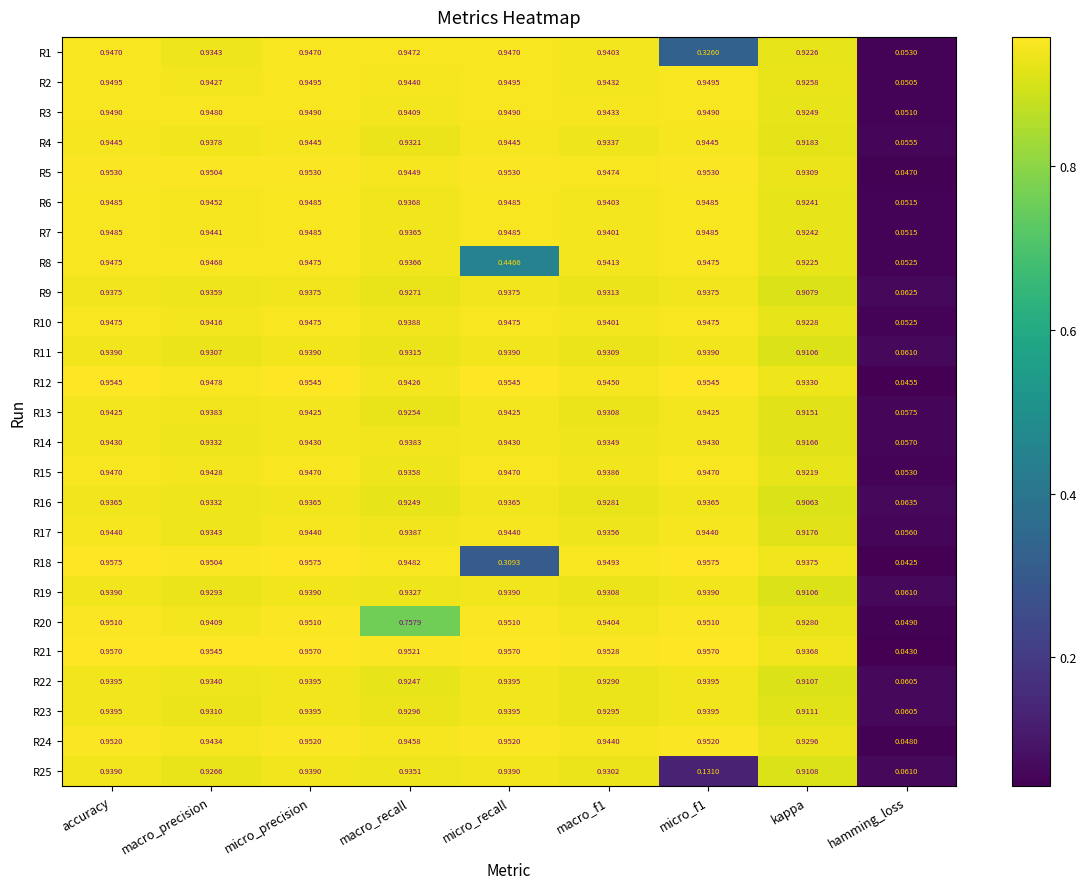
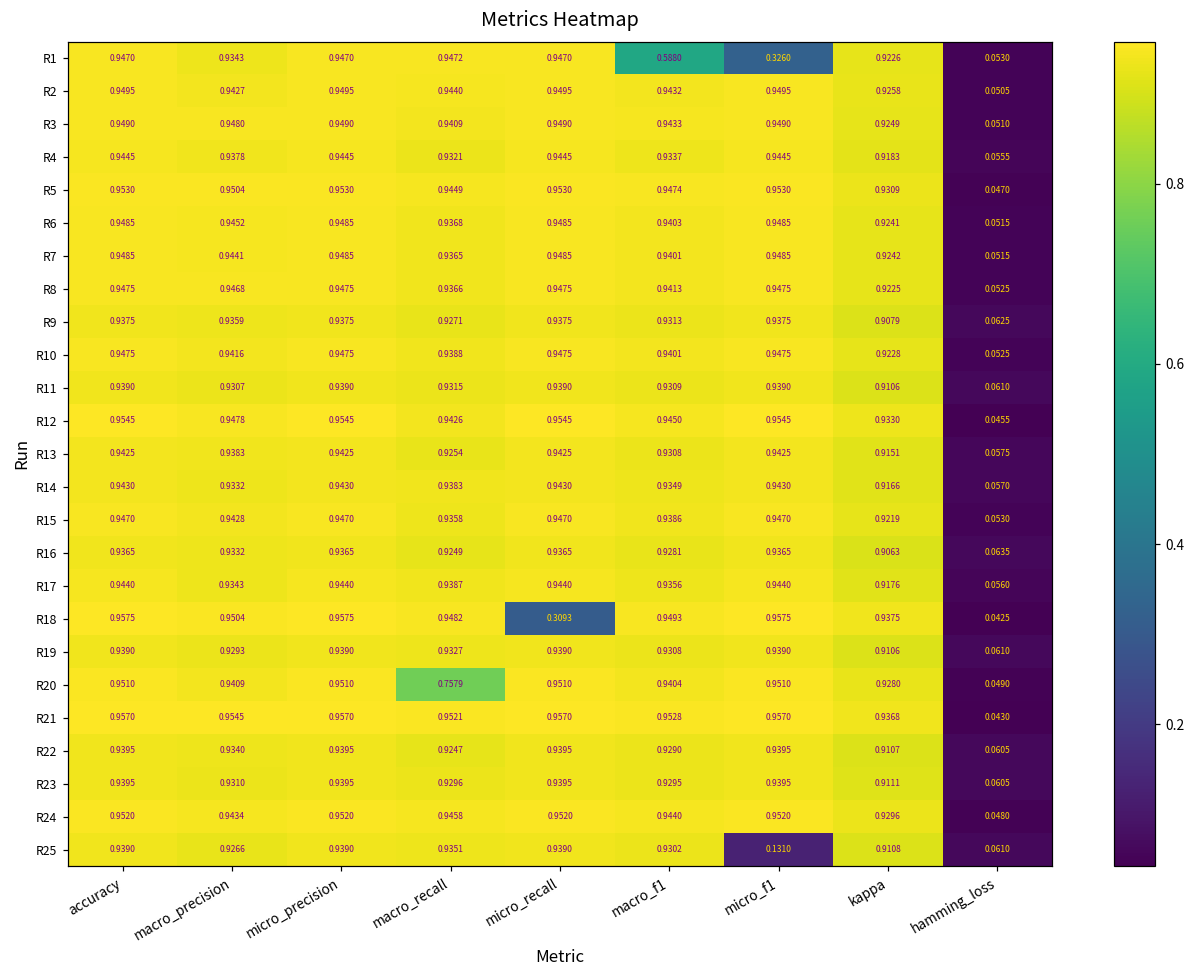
  {
    "R1": {
      "accuracy": 0.9470,
      "macro_precision": 0.9343,
      "micro_precision": 0.9470,
      "macro_recall": 0.9472,
      "micro_recall": 0.9470,
-     "macro_f1": 0.9403,
+     "macro_f1": 0.5880,
      "micro_f1": 0.3260,
      "kappa": 0.9226,
      "hamming_loss": 0.0530
    },
    "R8": {
      "accuracy": 0.9475,
      "macro_precision": 0.9468,
      "micro_precision": 0.9475,
      "macro_recall": 0.9366,
-     "micro_recall": 0.4466,
+     "micro_recall": 0.9475,
      "macro_f1": 0.9413,
      "micro_f1": 0.9475,
      "kappa": 0.9225,
      "hamming_loss": 0.0525
    }
  }
